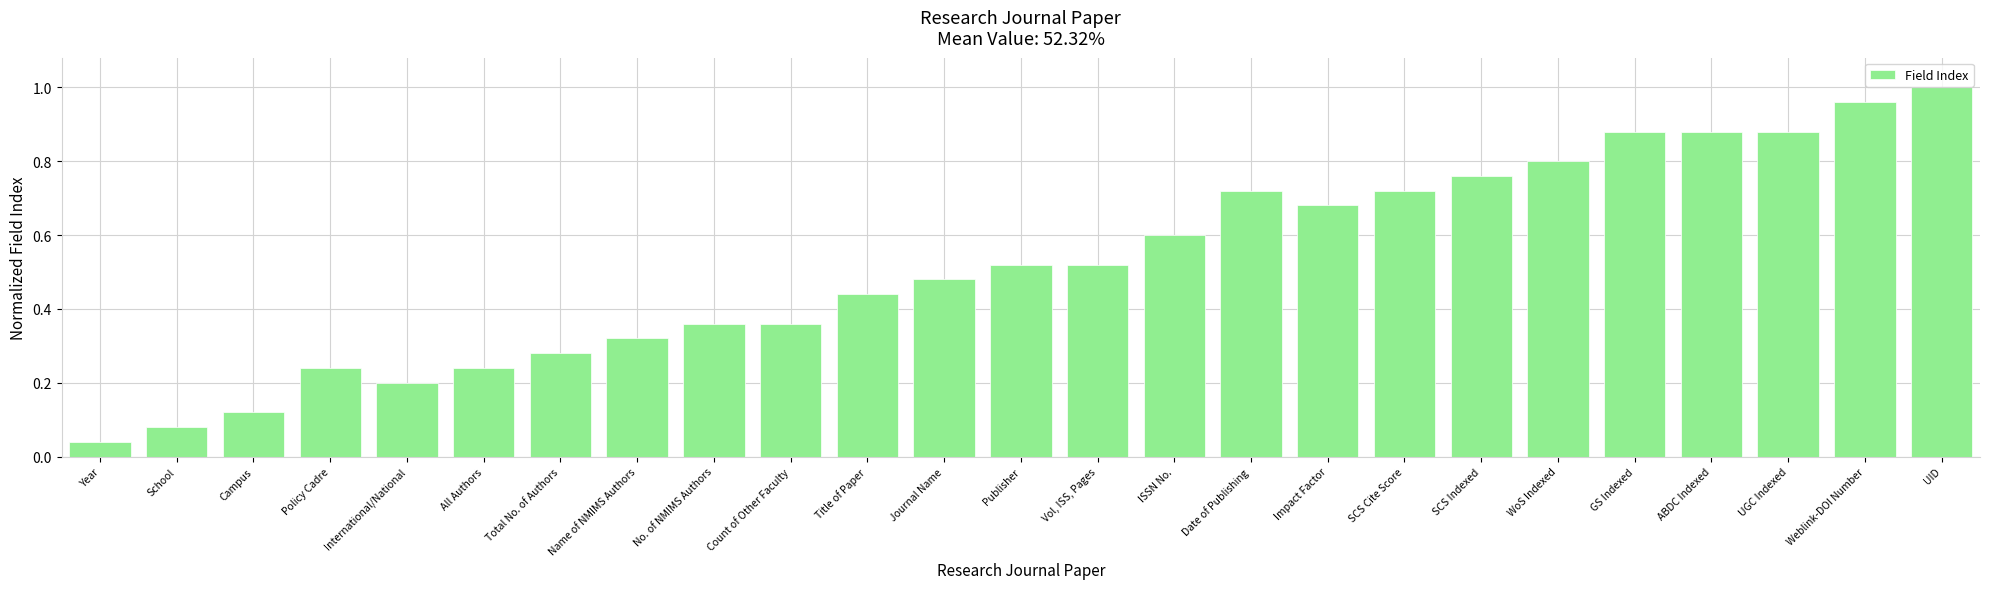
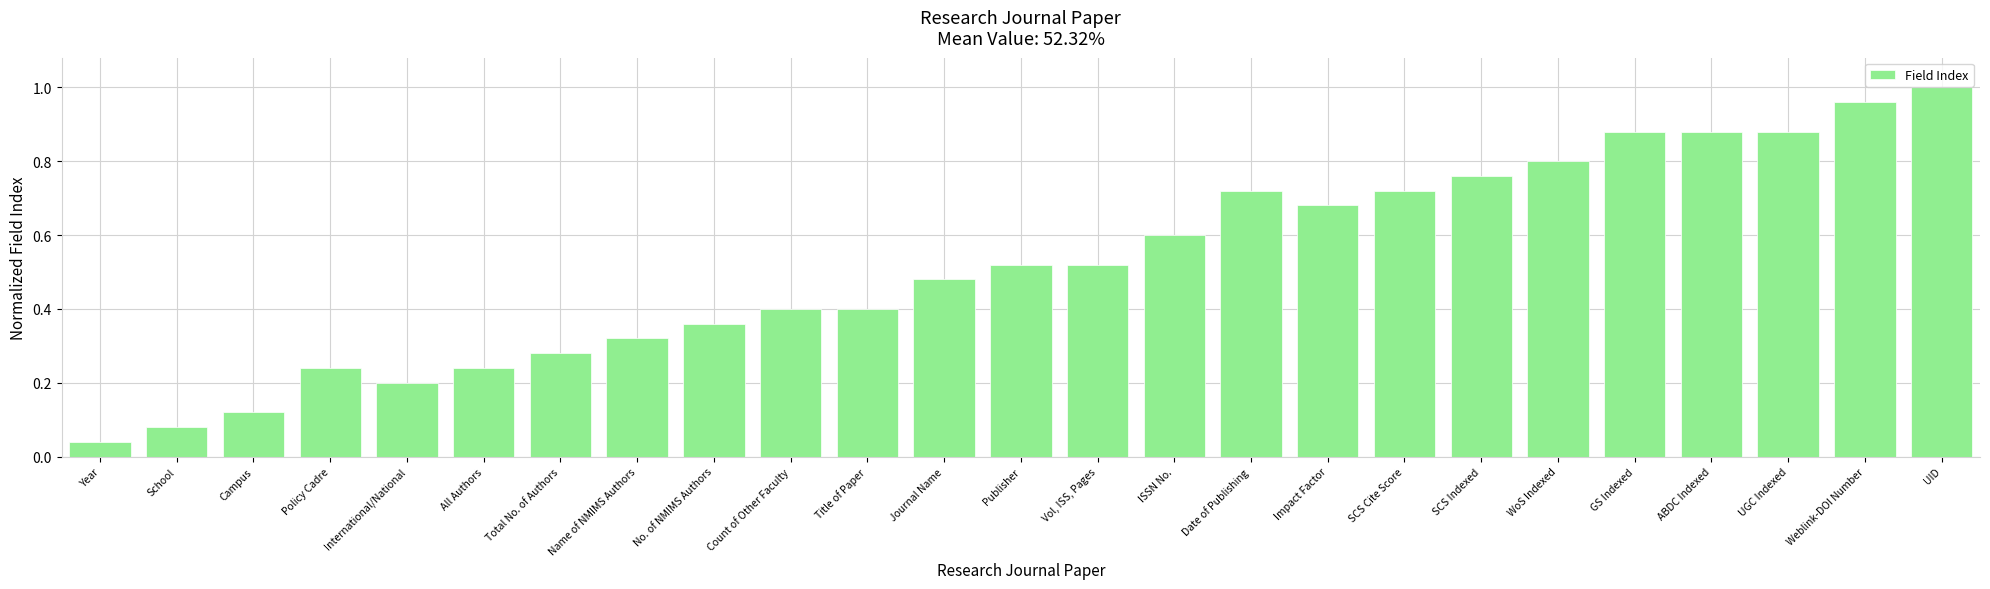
  {
    "Year": 0.04,
    "School": 0.08,
    "Campus": 0.12,
    "Policy Cadre": 0.24,
    "International/National": 0.20,
    "All Authors": 0.24,
    "Total No. of Authors": 0.28,
    "Name of NMIMS Authors": 0.32,
    "No. of NMIMS Authors": 0.36,
-   "Count of Other Faculty": 0.36,
-   "Title of Paper": 0.44,
+   "Count of Other Faculty": 0.40,
+   "Title of Paper": 0.40,
    "Journal Name": 0.48,
    "Publisher": 0.52,
    "Vol, ISS, Pages": 0.52,
    "ISSN No.": 0.60,
    "Date of Publishing": 0.72,
    "Impact Factor": 0.68,
    "SCS Cite Score": 0.72,
    "SCS Indexed": 0.76,
    "WoS Indexed": 0.80,
    "GS Indexed": 0.88,
    "ABDC Indexed": 0.88,
    "UGC Indexed": 0.88,
    "Weblink-DOI Number": 0.96,
    "UID": 1.00
  }
